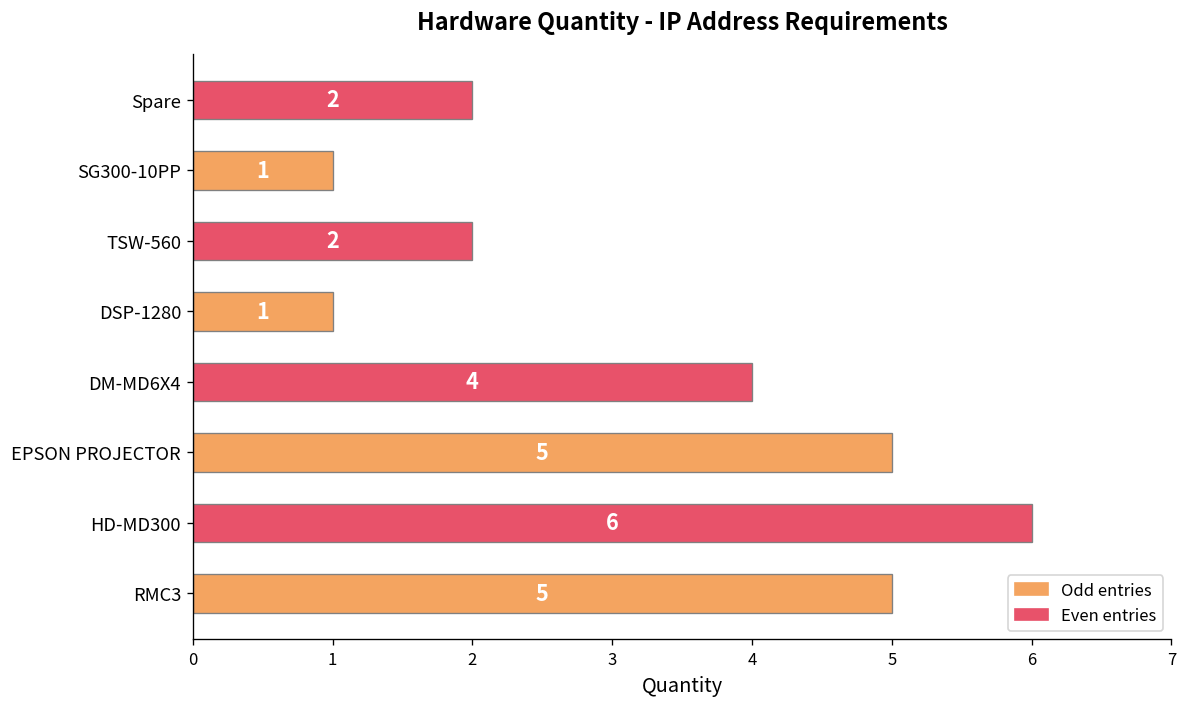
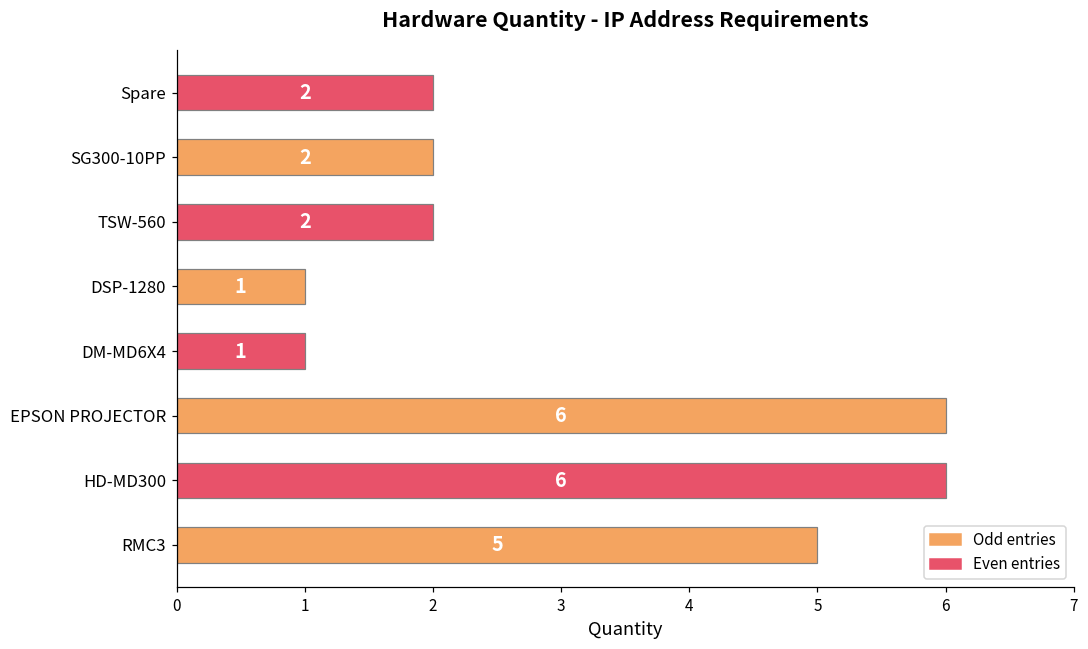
  {
    "Spare": 2,
-   "SG300-10PP": 1,
+   "SG300-10PP": 2,
    "TSW-560": 2,
    "DSP-1280": 1,
-   "DM-MD6X4": 4,
-   "EPSON PROJECTOR": 5,
+   "DM-MD6X4": 1,
+   "EPSON PROJECTOR": 6,
    "HD-MD300": 6,
    "RMC3": 5
  }
